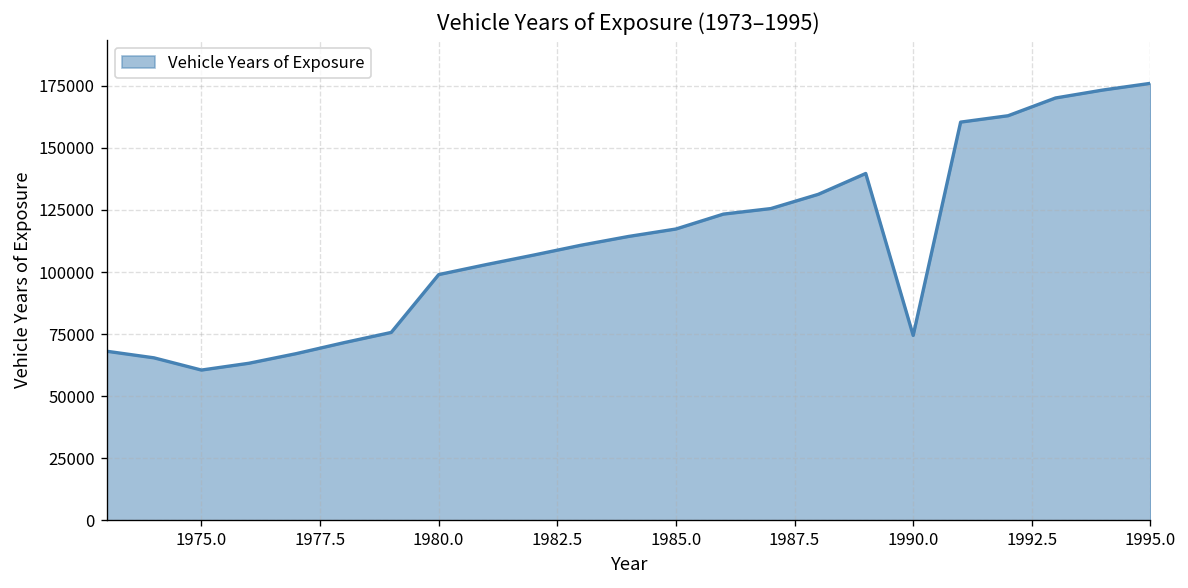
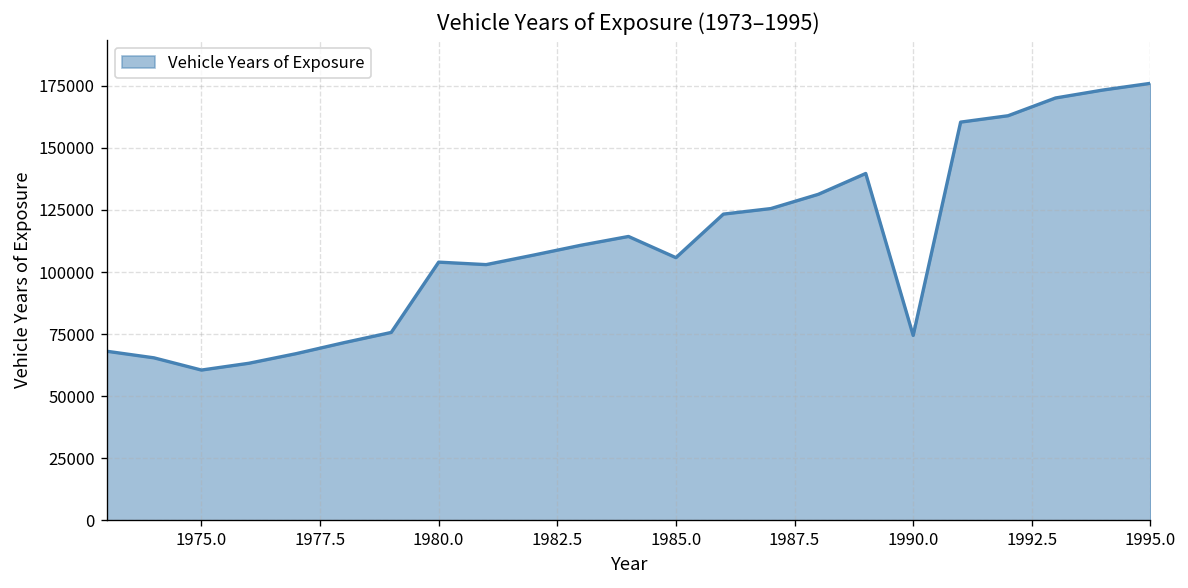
  {
    "1975.0": 61000,
-   "1980.0": 99000,
-   "1985.0": 117000,
+   "1980.0": 104000,
+   "1985.0": 106000,
    "1990.0": 74000,
    "1995.0": 176000
  }
